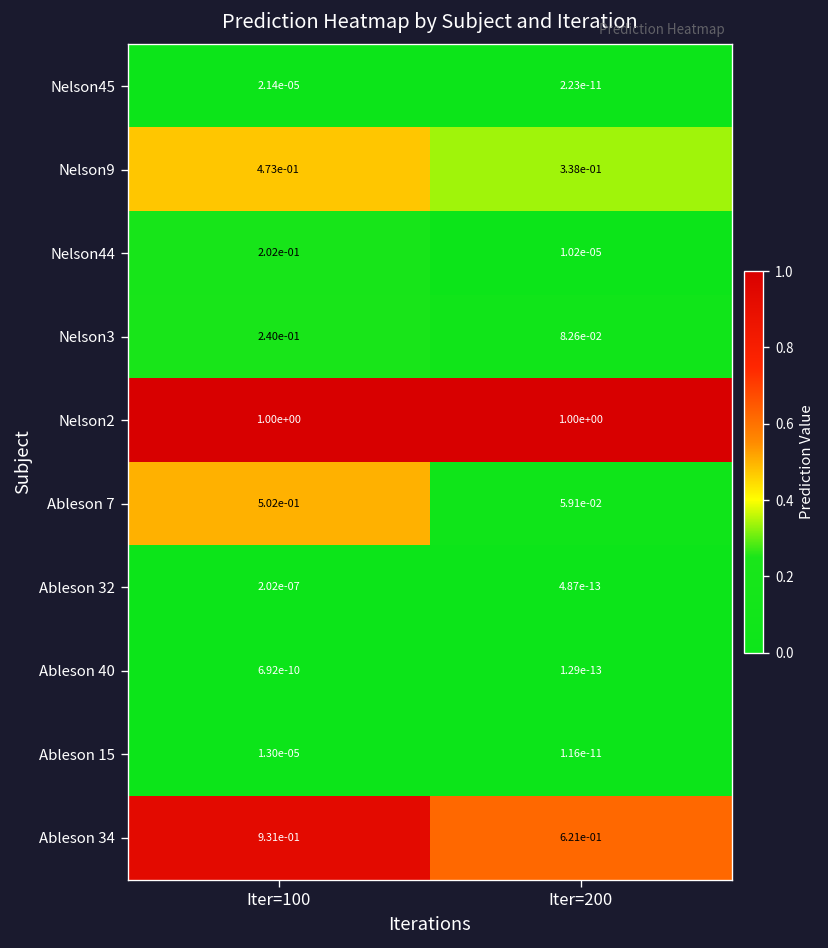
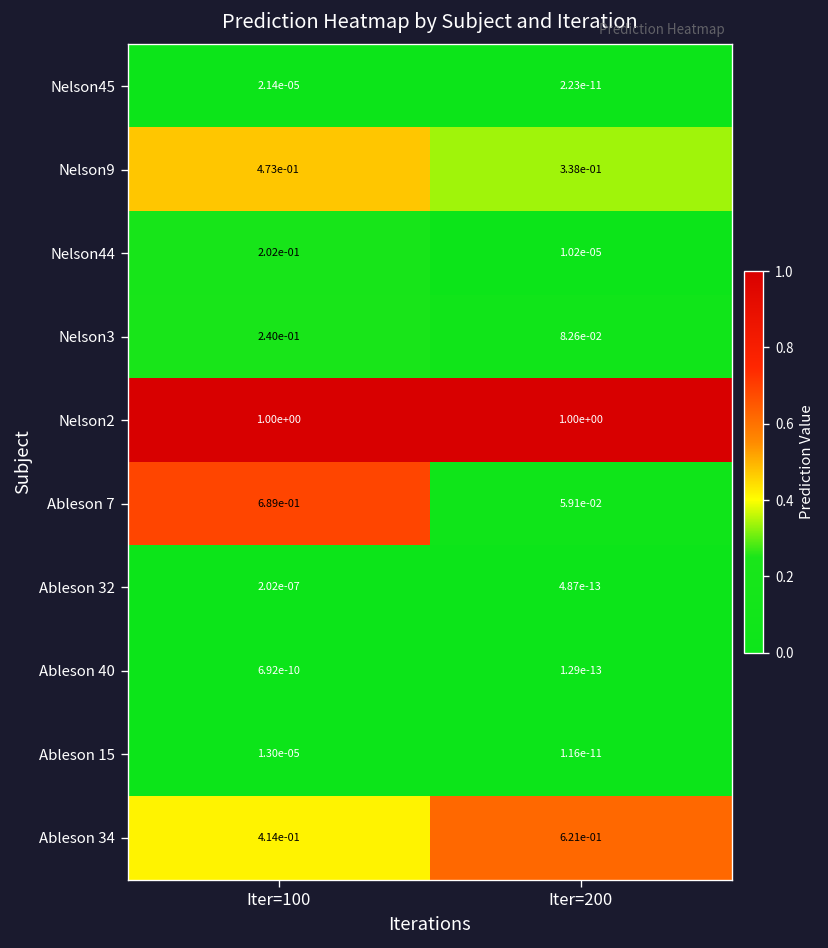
  {
    "Nelson45": {
      "Iter=100": "2.14e-05",
      "Iter=200": "2.23e-11"
    },
    "Nelson9": {
      "Iter=100": "4.73e-01",
      "Iter=200": "3.38e-01"
    },
    "Nelson44": {
      "Iter=100": "2.02e-01",
      "Iter=200": "1.02e-05"
    },
    "Nelson3": {
      "Iter=100": "2.40e-01",
      "Iter=200": "8.26e-02"
    },
    "Nelson2": {
      "Iter=100": "1.00e+00",
      "Iter=200": "1.00e+00"
    },
    "Ableson 7": {
-     "Iter=100": "5.02e-01",
+     "Iter=100": "6.89e-01",
      "Iter=200": "5.91e-02"
    },
    "Ableson 32": {
      "Iter=100": "2.02e-07",
      "Iter=200": "4.87e-13"
    },
    "Ableson 40": {
      "Iter=100": "6.92e-10",
      "Iter=200": "1.29e-13"
    },
    "Ableson 15": {
      "Iter=100": "1.30e-05",
      "Iter=200": "1.16e-11"
    },
    "Ableson 34": {
-     "Iter=100": "9.31e-01",
+     "Iter=100": "4.14e-01",
      "Iter=200": "6.21e-01"
    }
  }
